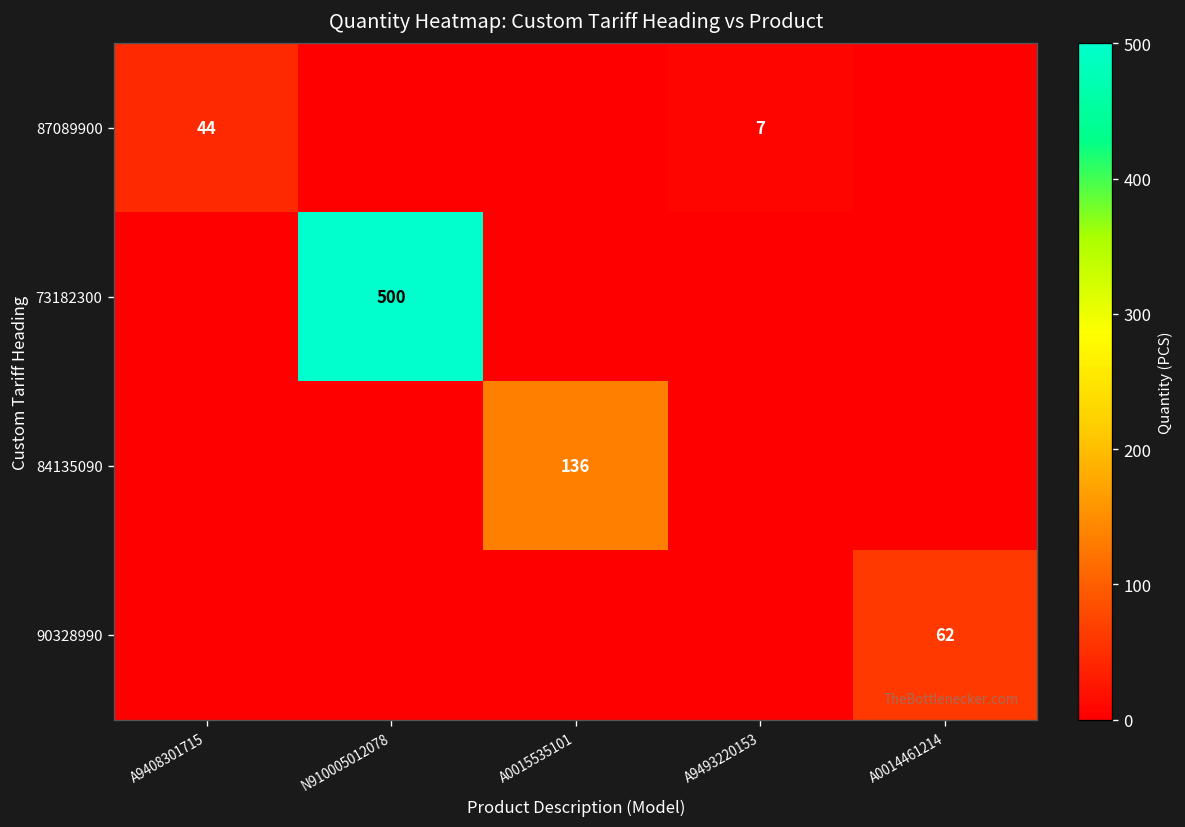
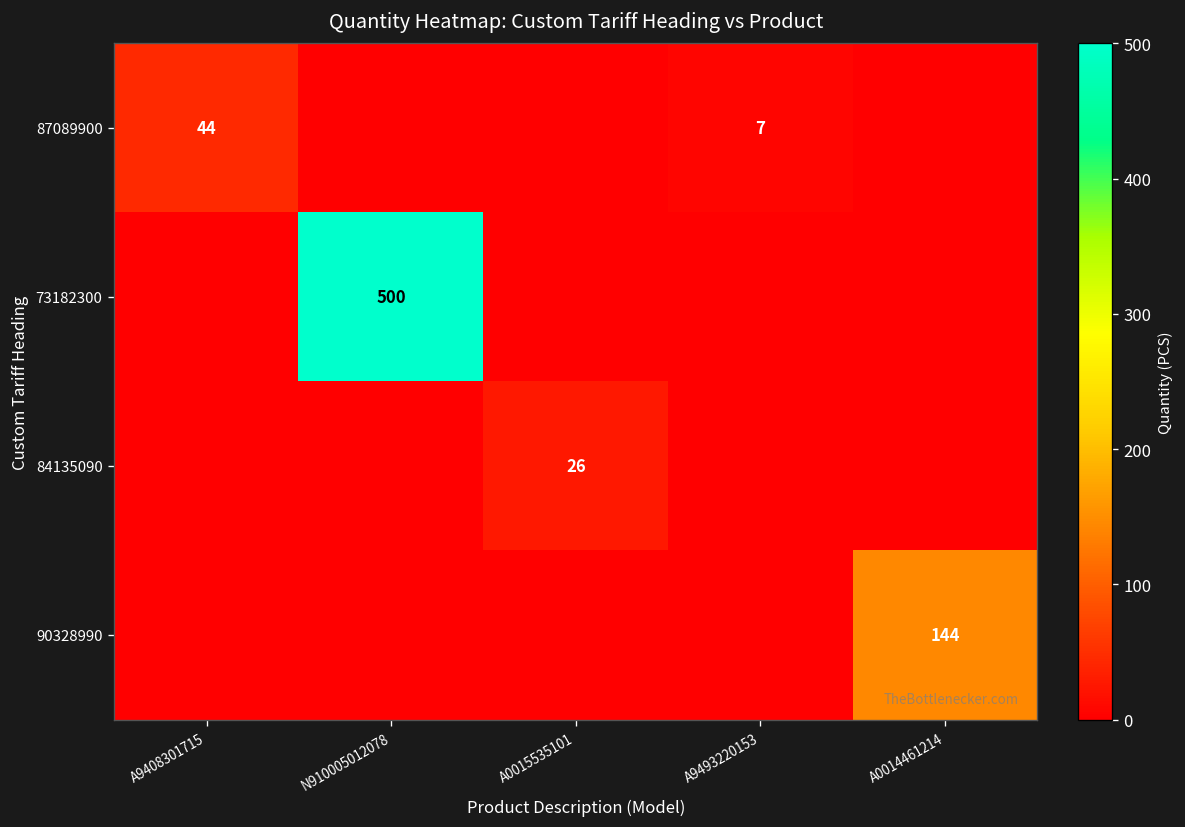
  {
    "87089900": {
      "A9408301715": 44,
      "A9493220153": 7
    },
    "73182300": {
      "N910005012078": 500
    },
    "84135090": {
-     "A0015535101": 136
+     "A0015535101": 26
    },
    "90328990": {
-     "A0014461214": 62
+     "A0014461214": 144
    }
  }
